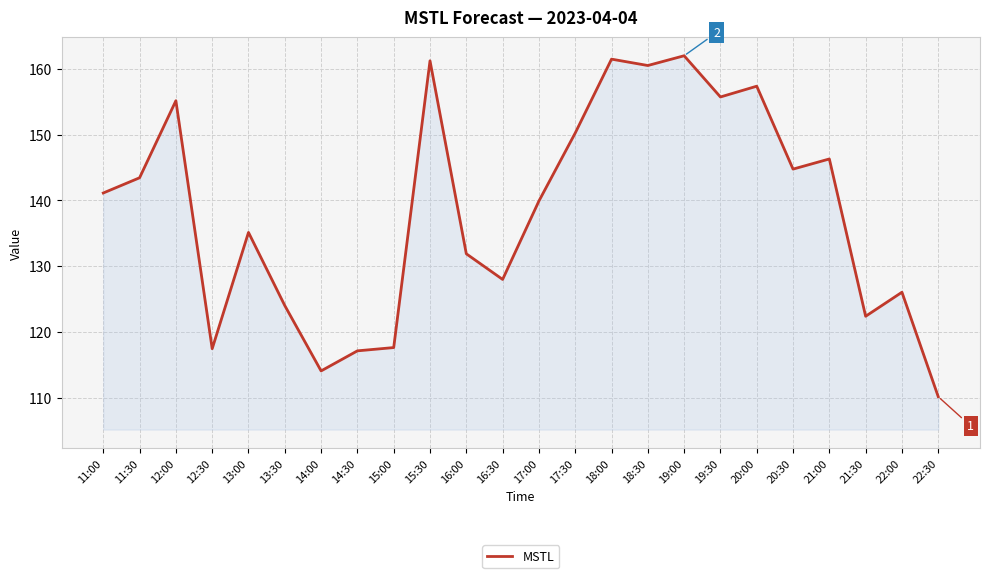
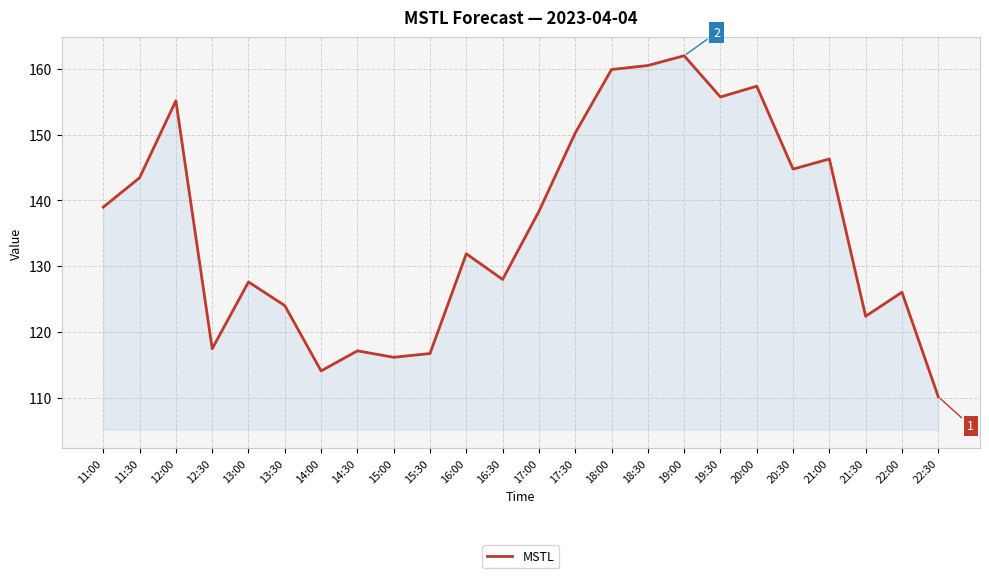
  {
-   "11:00": 141,
+   "11:00": 139,
    "11:30": 143,
    "12:00": 155,
    "12:30": 117,
-   "13:00": 135,
+   "13:00": 128,
    "13:30": 124,
    "14:00": 114,
    "14:30": 117,
-   "15:00": 118,
-   "15:30": 161,
+   "15:00": 116,
+   "15:30": 117,
    "16:00": 132,
    "16:30": 128,
-   "17:00": 140,
+   "17:00": 138,
    "17:30": 150,
-   "18:00": 161,
+   "18:00": 160,
    "18:30": 160,
    "19:00": 162,
    "19:30": 156,
    "20:00": 157,
    "20:30": 145,
    "21:00": 146,
    "21:30": 122,
    "22:00": 126,
    "22:30": 110
  }
